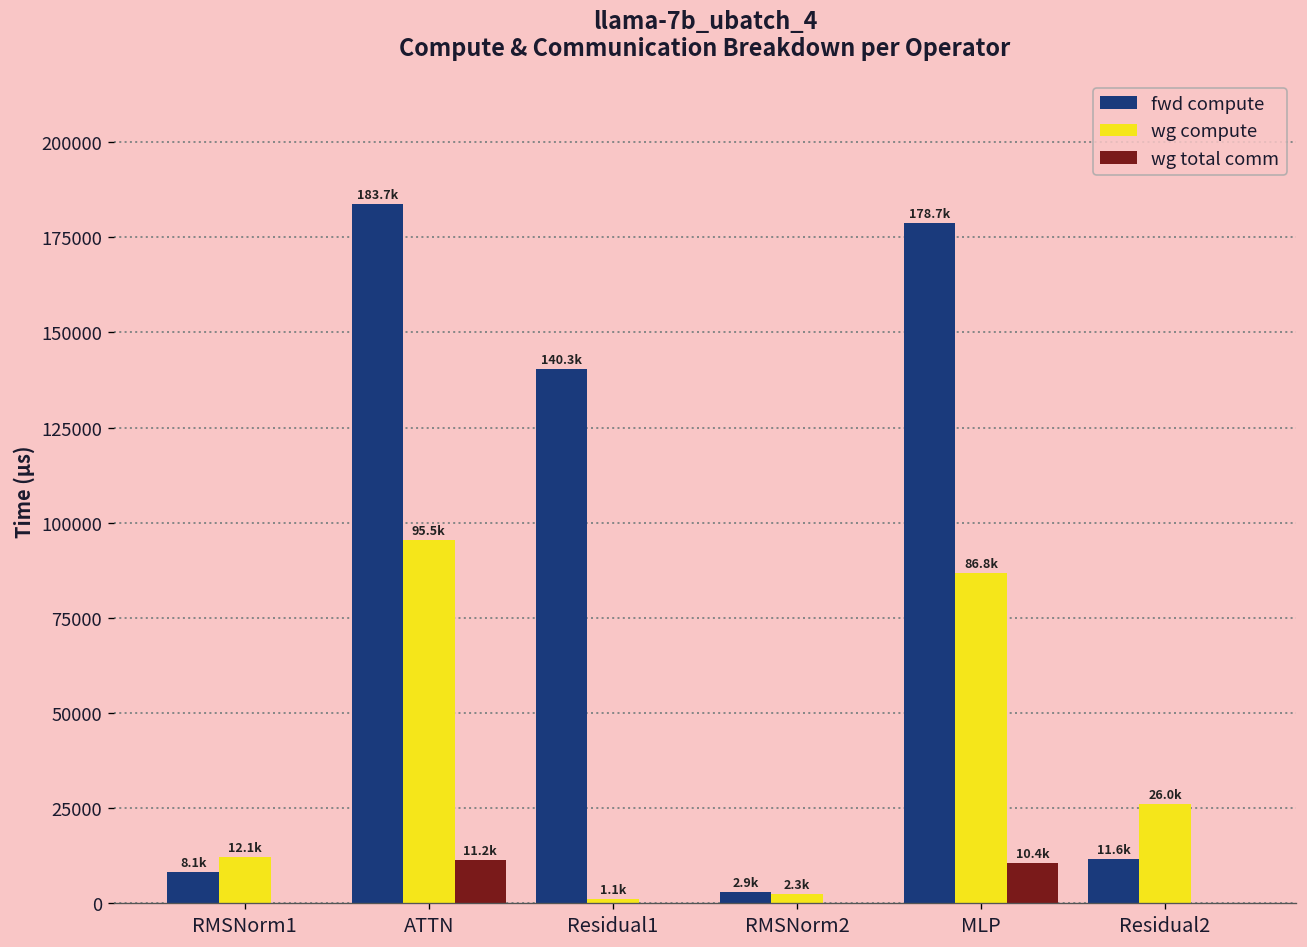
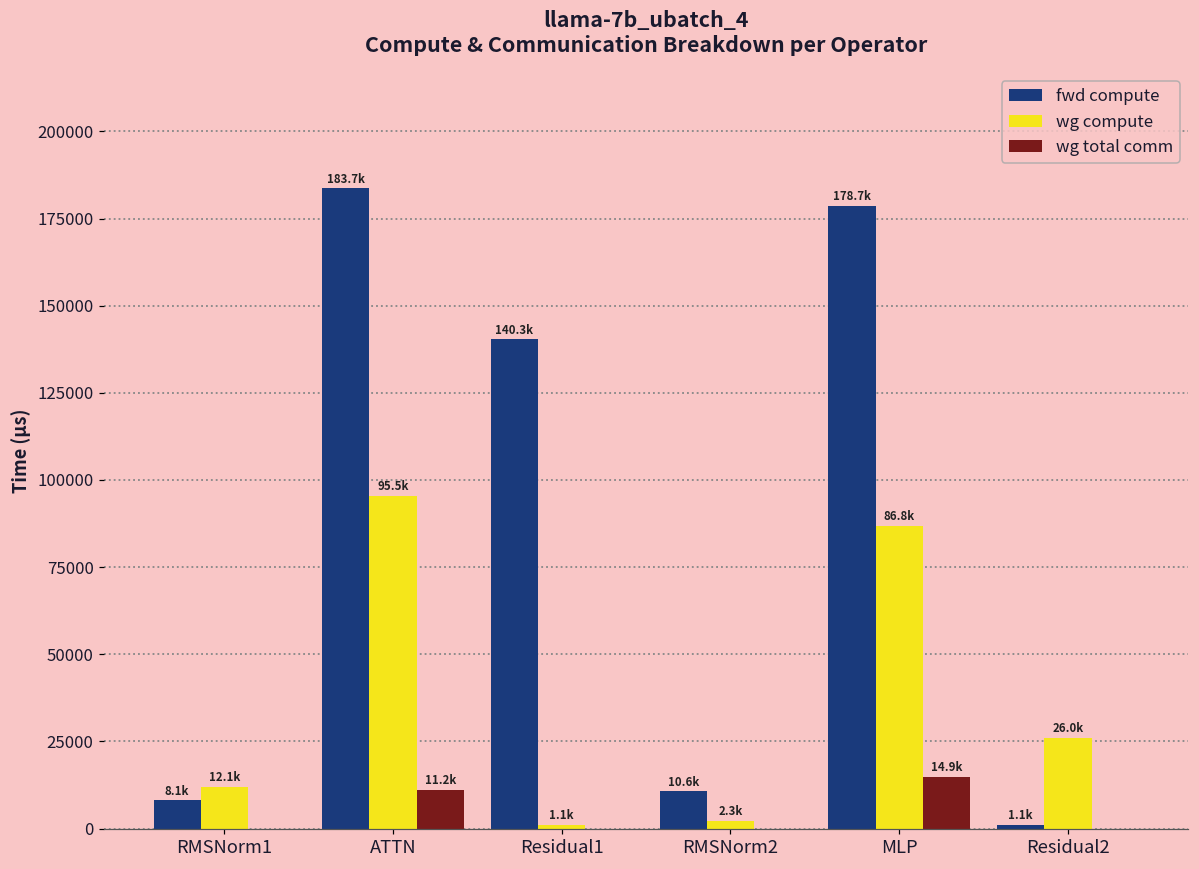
  {
    "fwd compute": {
      "RMSNorm1": "8.1k",
      "ATTN": "183.7k",
      "Residual1": "140.3k",
-     "RMSNorm2": "2.9k",
+     "RMSNorm2": "10.6k",
      "MLP": "178.7k",
-     "Residual2": "11.6k"
+     "Residual2": "1.1k"
    },
    "wg compute": {
      "RMSNorm1": "12.1k",
      "ATTN": "95.5k",
      "Residual1": "1.1k",
      "RMSNorm2": "2.3k",
      "MLP": "86.8k",
      "Residual2": "26.0k"
    },
    "wg total comm": {
      "ATTN": "11.2k",
-     "MLP": "10.4k"
+     "MLP": "14.9k"
    }
  }
